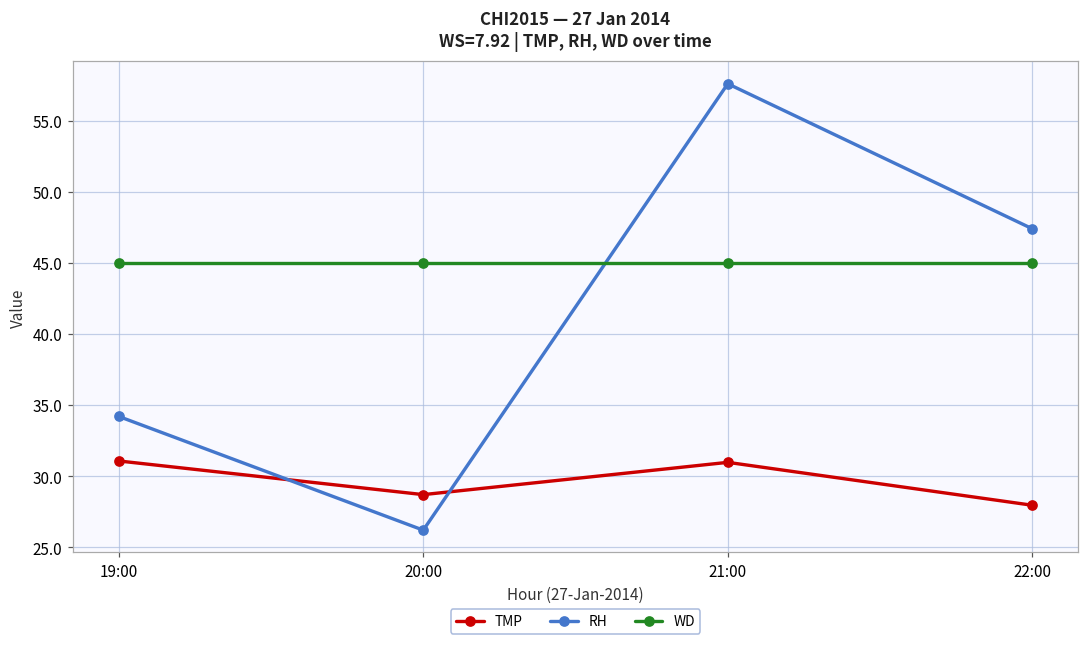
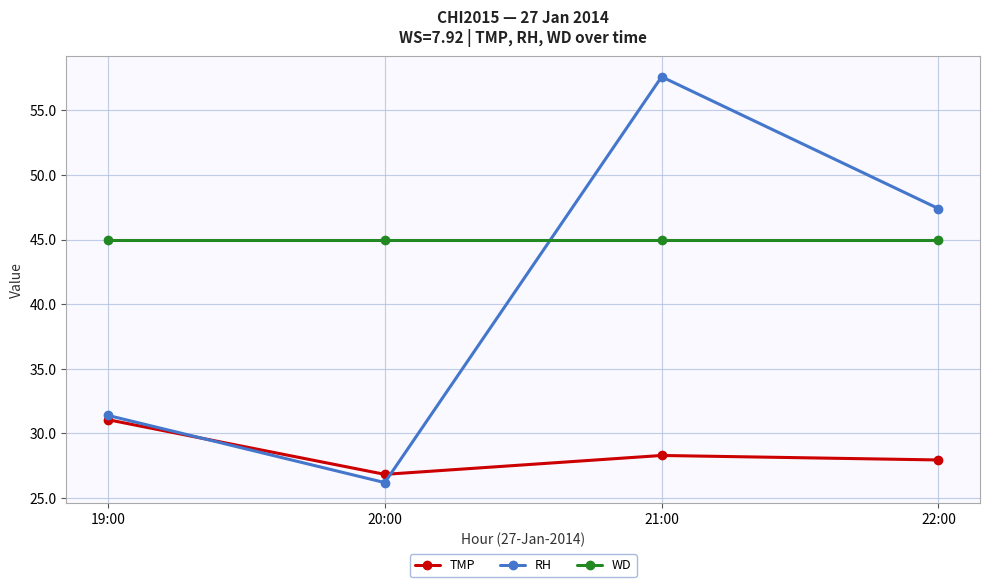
  {
    "TMP": {
      "19:00": 31.1,
-     "20:00": 28.7,
-     "21:00": 31.0,
+     "20:00": 26.8,
+     "21:00": 28.3,
      "22:00": 28.0
    },
    "RH": {
-     "19:00": 34.2,
+     "19:00": 31.4,
      "20:00": 26.2,
      "21:00": 57.6,
      "22:00": 47.4
    },
    "WD": {
      "19:00": 45.0,
      "20:00": 45.0,
      "21:00": 45.0,
      "22:00": 45.0
    }
  }
